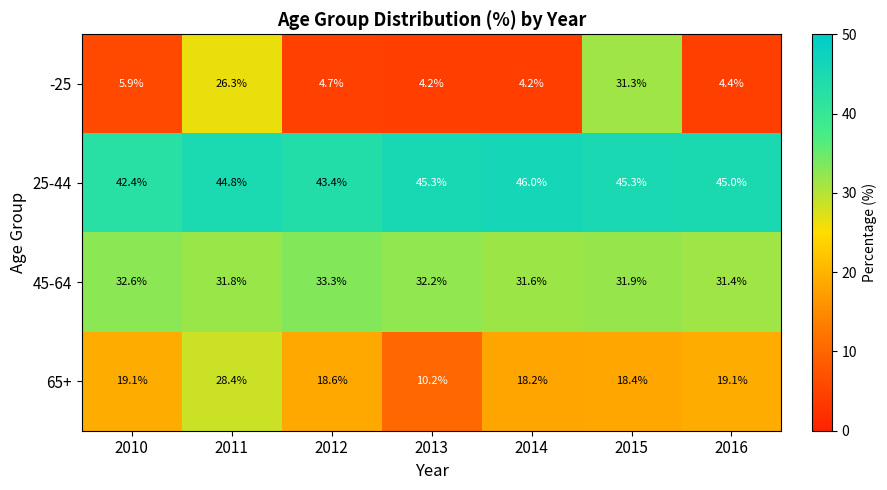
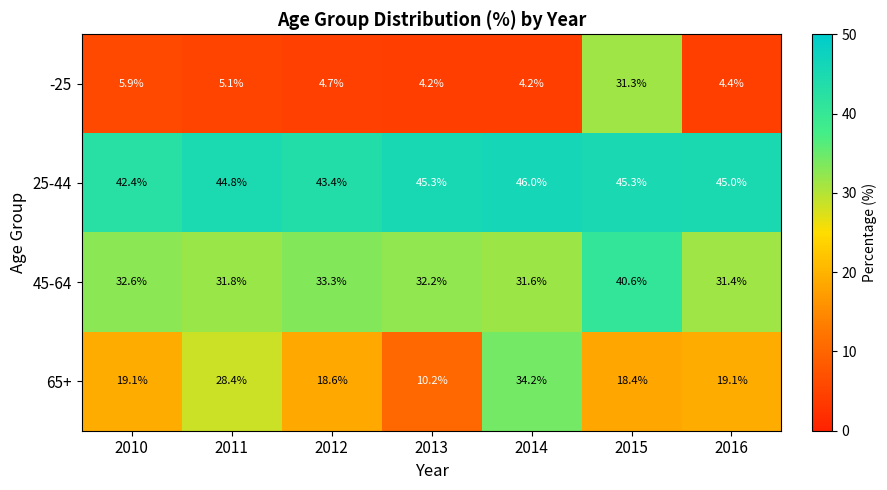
  {
    "-25": {
      "2010": "5.9%",
-     "2011": "26.3%",
+     "2011": "5.1%",
      "2012": "4.7%",
      "2013": "4.2%",
      "2014": "4.2%",
      "2015": "31.3%",
      "2016": "4.4%"
    },
    "25-44": {
      "2010": "42.4%",
      "2011": "44.8%",
      "2012": "43.4%",
      "2013": "45.3%",
      "2014": "46.0%",
      "2015": "45.3%",
      "2016": "45.0%"
    },
    "45-64": {
      "2010": "32.6%",
      "2011": "31.8%",
      "2012": "33.3%",
      "2013": "32.2%",
      "2014": "31.6%",
-     "2015": "31.9%",
+     "2015": "40.6%",
      "2016": "31.4%"
    },
    "65+": {
      "2010": "19.1%",
      "2011": "28.4%",
      "2012": "18.6%",
      "2013": "10.2%",
-     "2014": "18.2%",
+     "2014": "34.2%",
      "2015": "18.4%",
      "2016": "19.1%"
    }
  }
